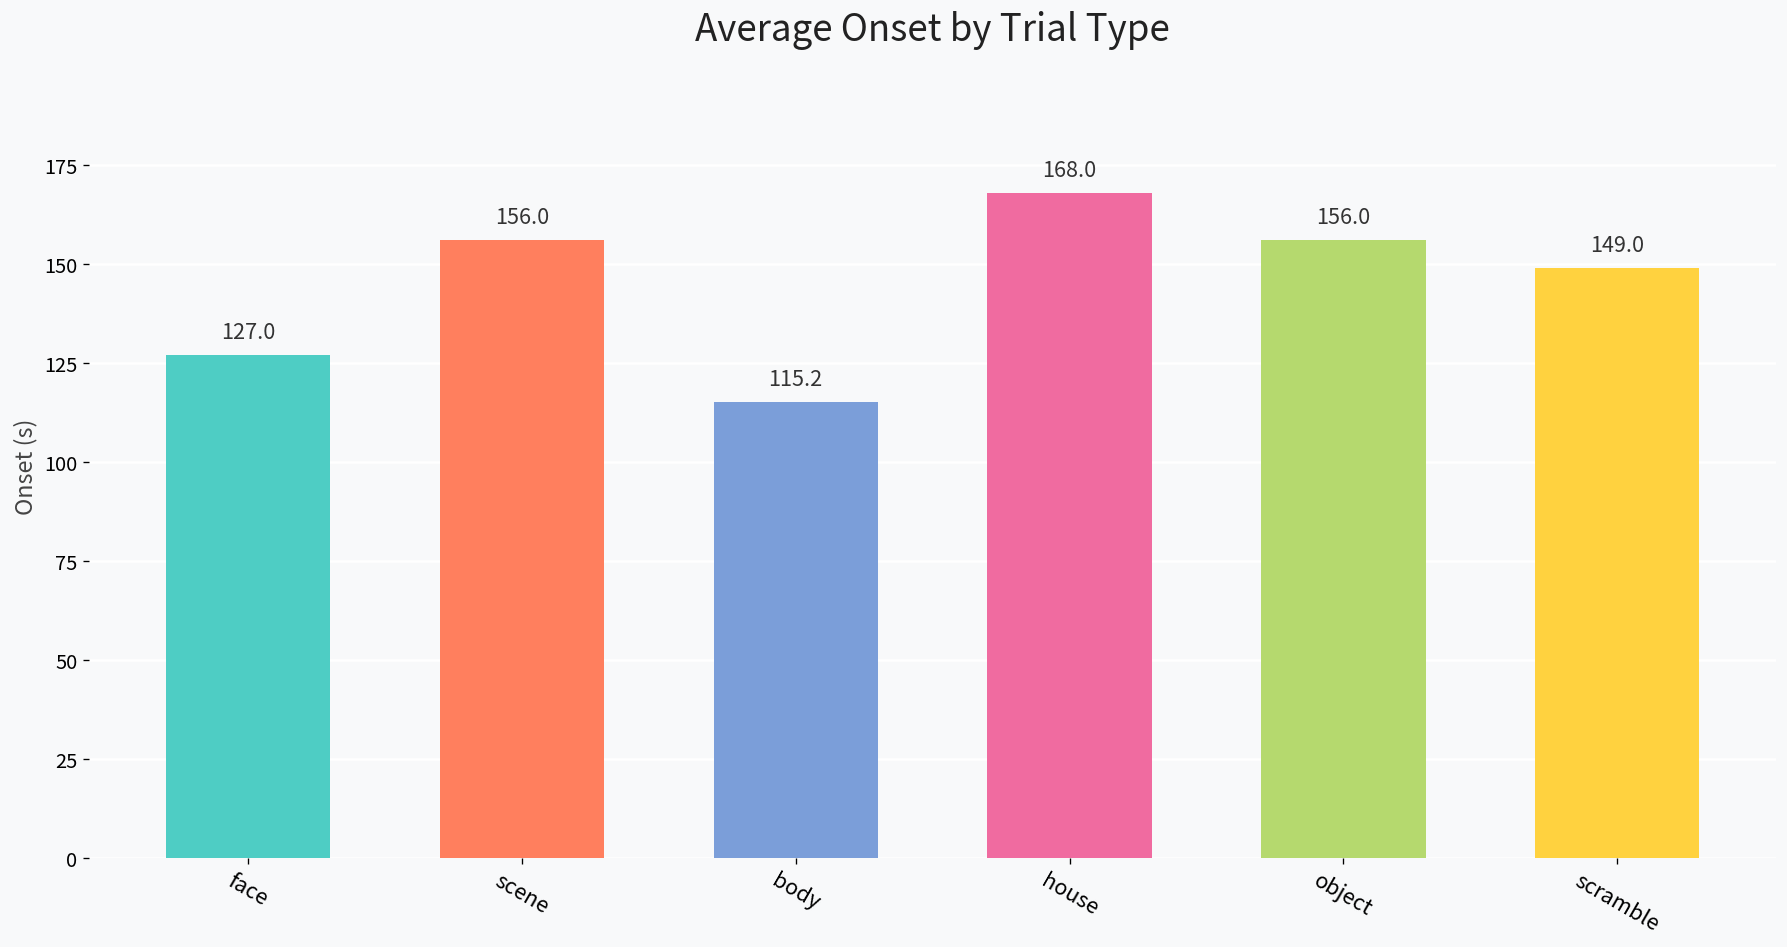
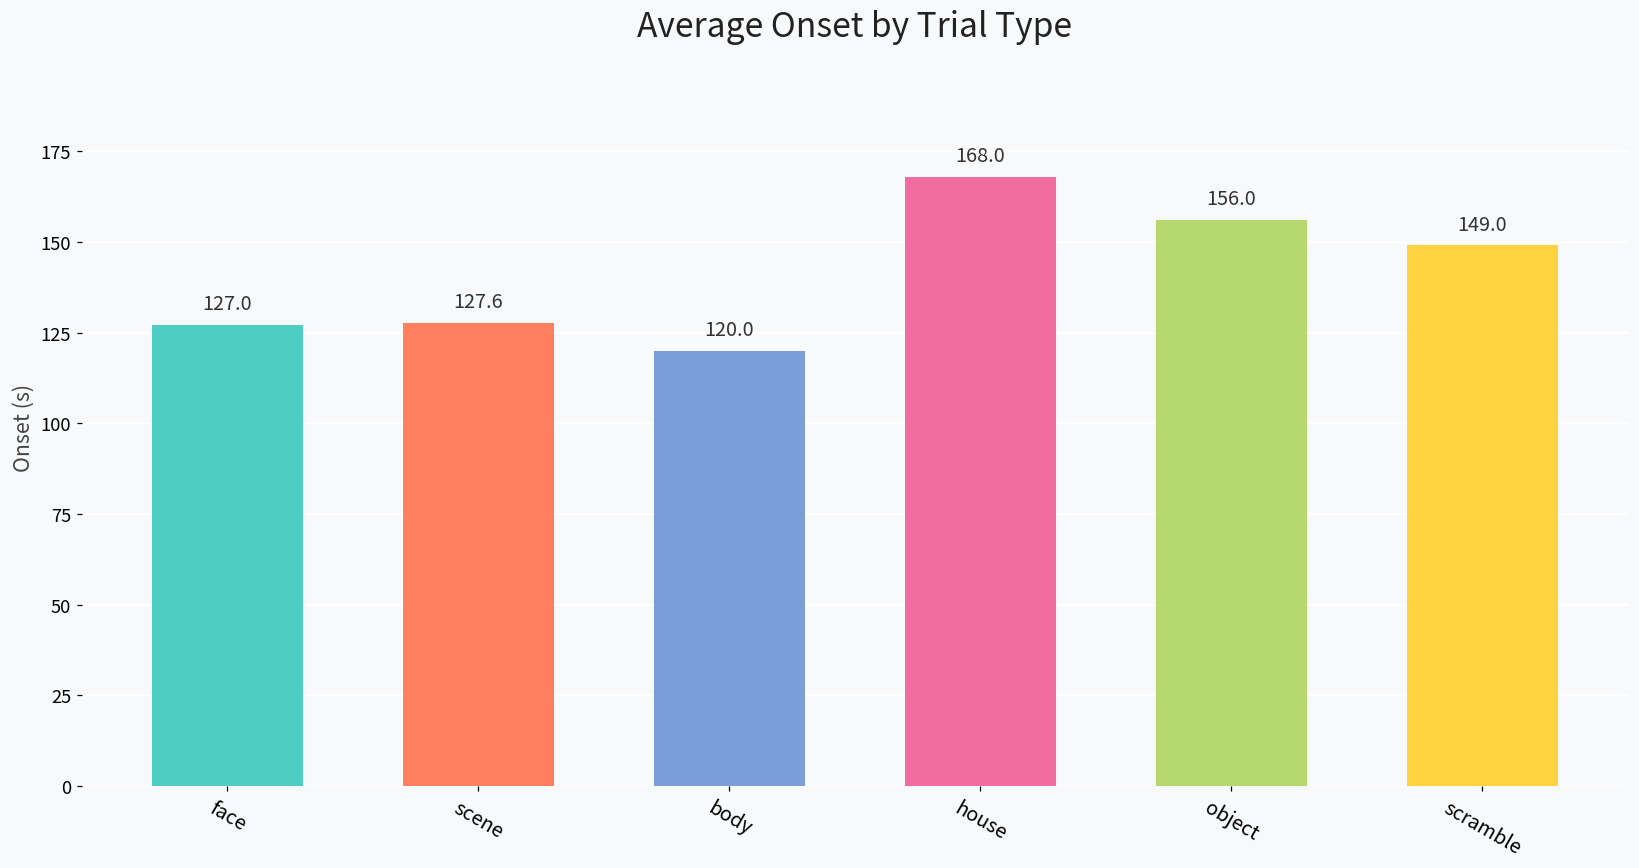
  {
    "face": 127.0,
-   "scene": 156.0,
-   "body": 115.2,
+   "scene": 127.6,
+   "body": 120.0,
    "house": 168.0,
    "object": 156.0,
    "scramble": 149.0
  }
